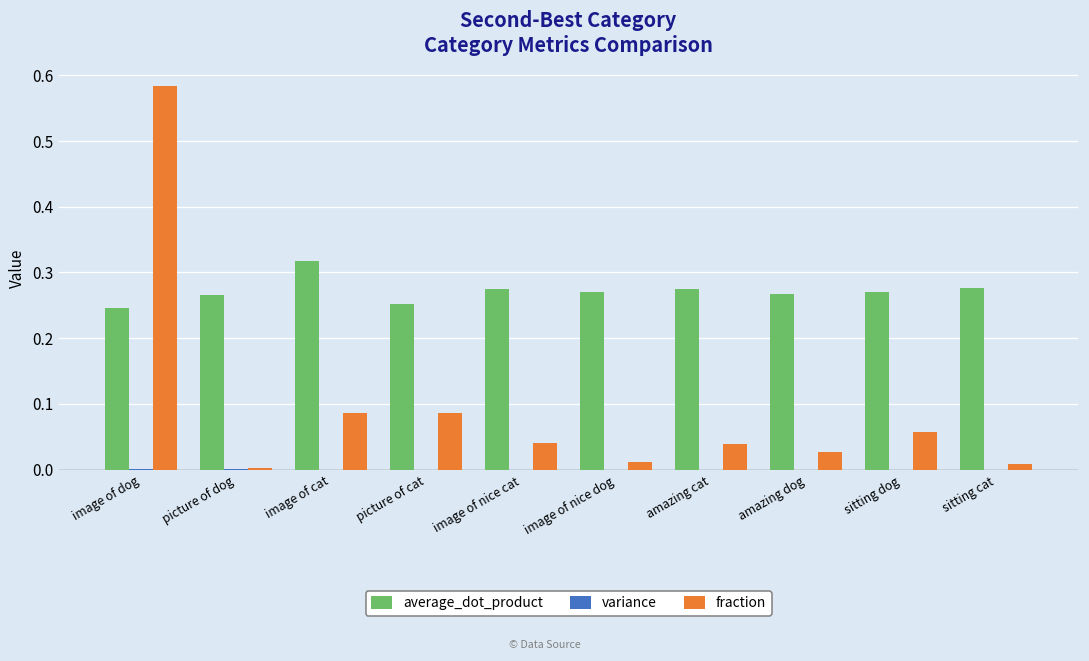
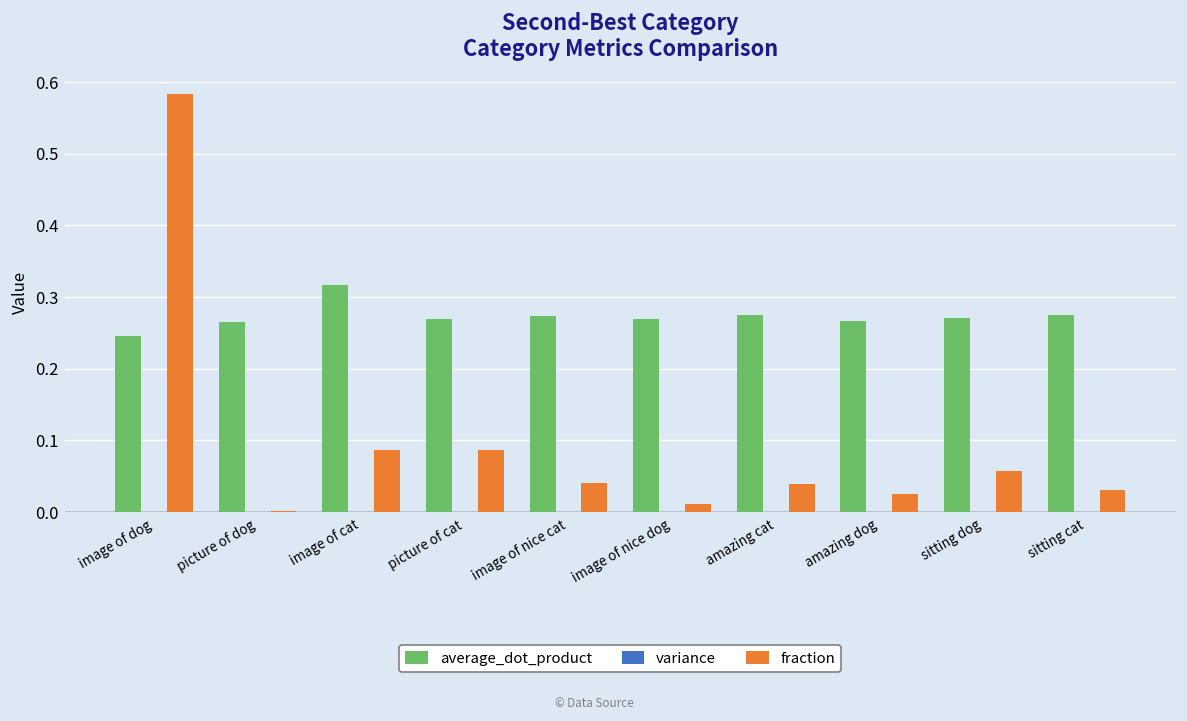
  {
    "average_dot_product": {
      "image of dog": 0.25,
      "picture of dog": 0.27,
      "image of cat": 0.32,
-     "picture of cat": 0.25,
+     "picture of cat": 0.27,
      "image of nice cat": 0.27,
      "image of nice dog": 0.27,
      "amazing cat": 0.27,
      "amazing dog": 0.27,
      "sitting dog": 0.27,
      "sitting cat": 0.28
    },
    "fraction": {
      "image of dog": 0.58,
      "image of cat": 0.09,
      "picture of cat": 0.09,
      "image of nice cat": 0.04,
      "image of nice dog": 0.01,
      "amazing cat": 0.04,
      "amazing dog": 0.03,
      "sitting dog": 0.06,
-     "sitting cat": 0.01
+     "sitting cat": 0.03
    }
  }
